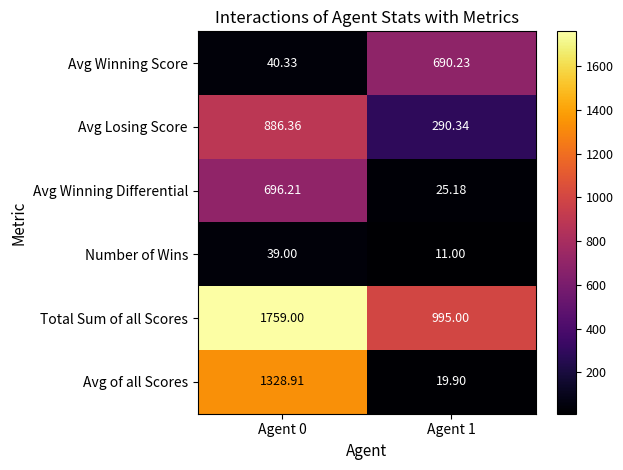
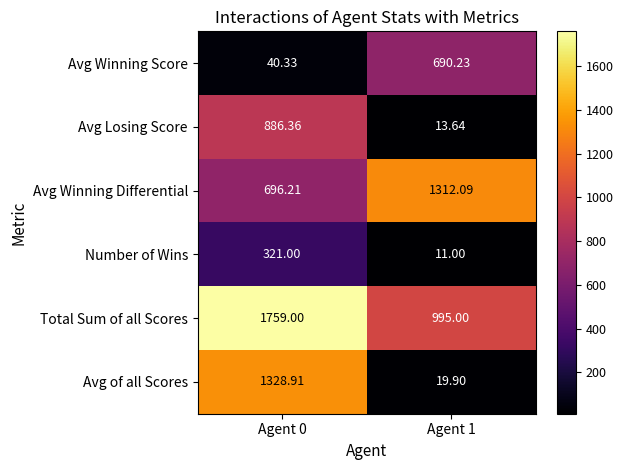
  {
    "Avg Winning Score": {
      "Agent 0": 40.33,
      "Agent 1": 690.23
    },
    "Avg Losing Score": {
      "Agent 0": 886.36,
-     "Agent 1": 290.34
+     "Agent 1": 13.64
    },
    "Avg Winning Differential": {
      "Agent 0": 696.21,
-     "Agent 1": 25.18
+     "Agent 1": 1312.09
    },
    "Number of Wins": {
-     "Agent 0": 39.00,
+     "Agent 0": 321.00,
      "Agent 1": 11.00
    },
    "Total Sum of all Scores": {
      "Agent 0": 1759.00,
      "Agent 1": 995.00
    },
    "Avg of all Scores": {
      "Agent 0": 1328.91,
      "Agent 1": 19.90
    }
  }
